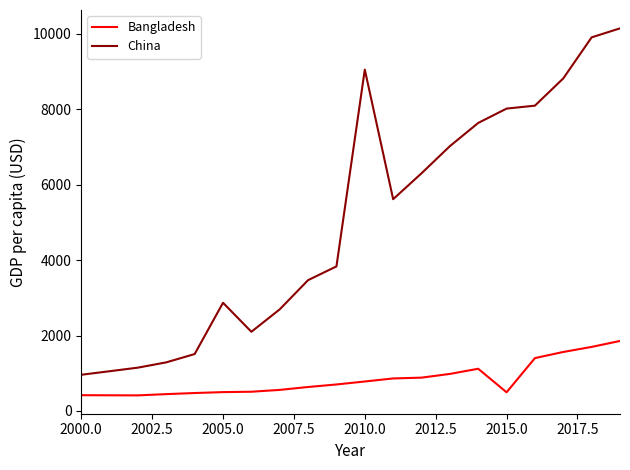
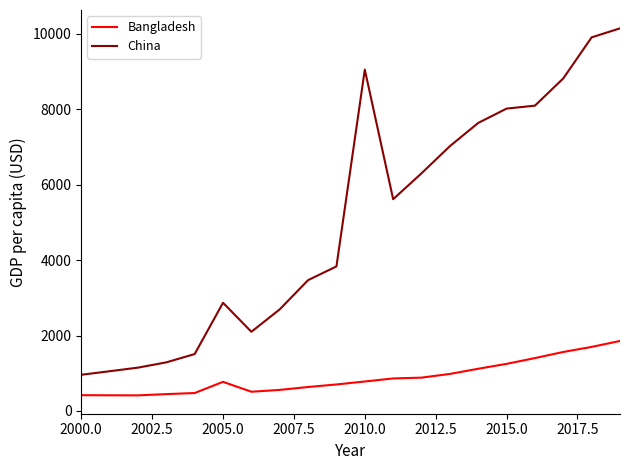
  {
    "Bangladesh": {
      "2000.0": 400,
-     "2005.0": 500,
+     "2005.0": 800,
      "2010.0": 800,
-     "2015.0": 500
+     "2015.0": 1200
    },
    "China": {
      "2000.0": 1000,
      "2005.0": 2900,
      "2010.0": 9000,
      "2015.0": 8000
    }
  }
